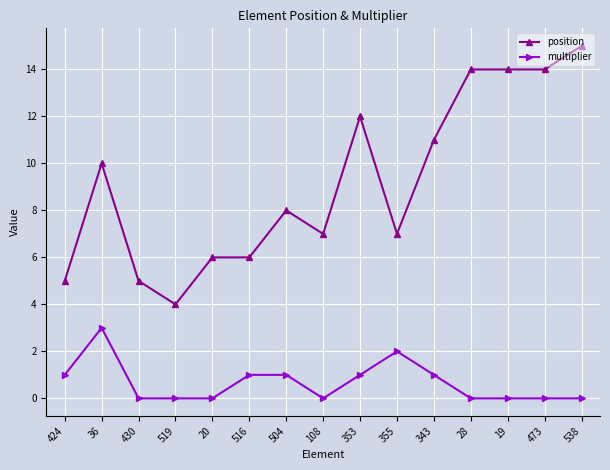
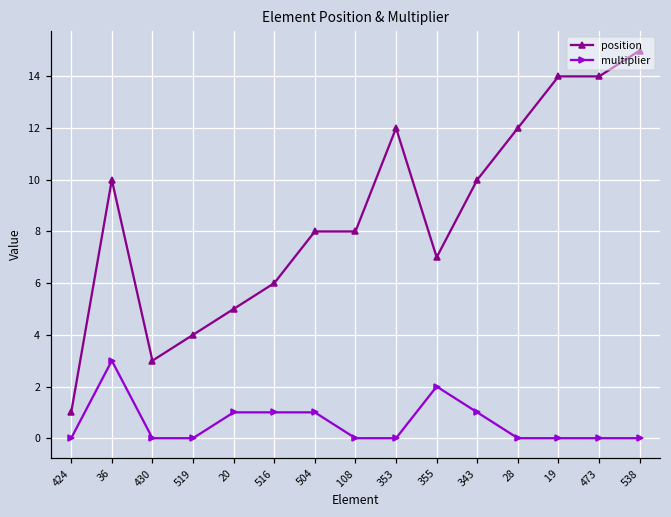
  {
    "position": {
-     "424": 5,
+     "424": 1,
      "36": 10,
-     "430": 5,
+     "430": 3,
      "519": 4,
-     "20": 6,
+     "20": 5,
      "516": 6,
      "504": 8,
-     "108": 7,
+     "108": 8,
      "353": 12,
      "355": 7,
-     "343": 11,
-     "28": 14,
+     "343": 10,
+     "28": 12,
      "19": 14,
      "473": 14
    },
    "multiplier": {
-     "424": 1,
+     "424": 0,
      "36": 3,
      "430": 0,
      "519": 0,
-     "20": 0,
+     "20": 1,
      "516": 1,
      "504": 1,
      "108": 0,
-     "353": 1,
+     "353": 0,
      "355": 2,
      "343": 1,
      "28": 0,
      "19": 0,
      "473": 0,
      "538": 0
    }
  }
